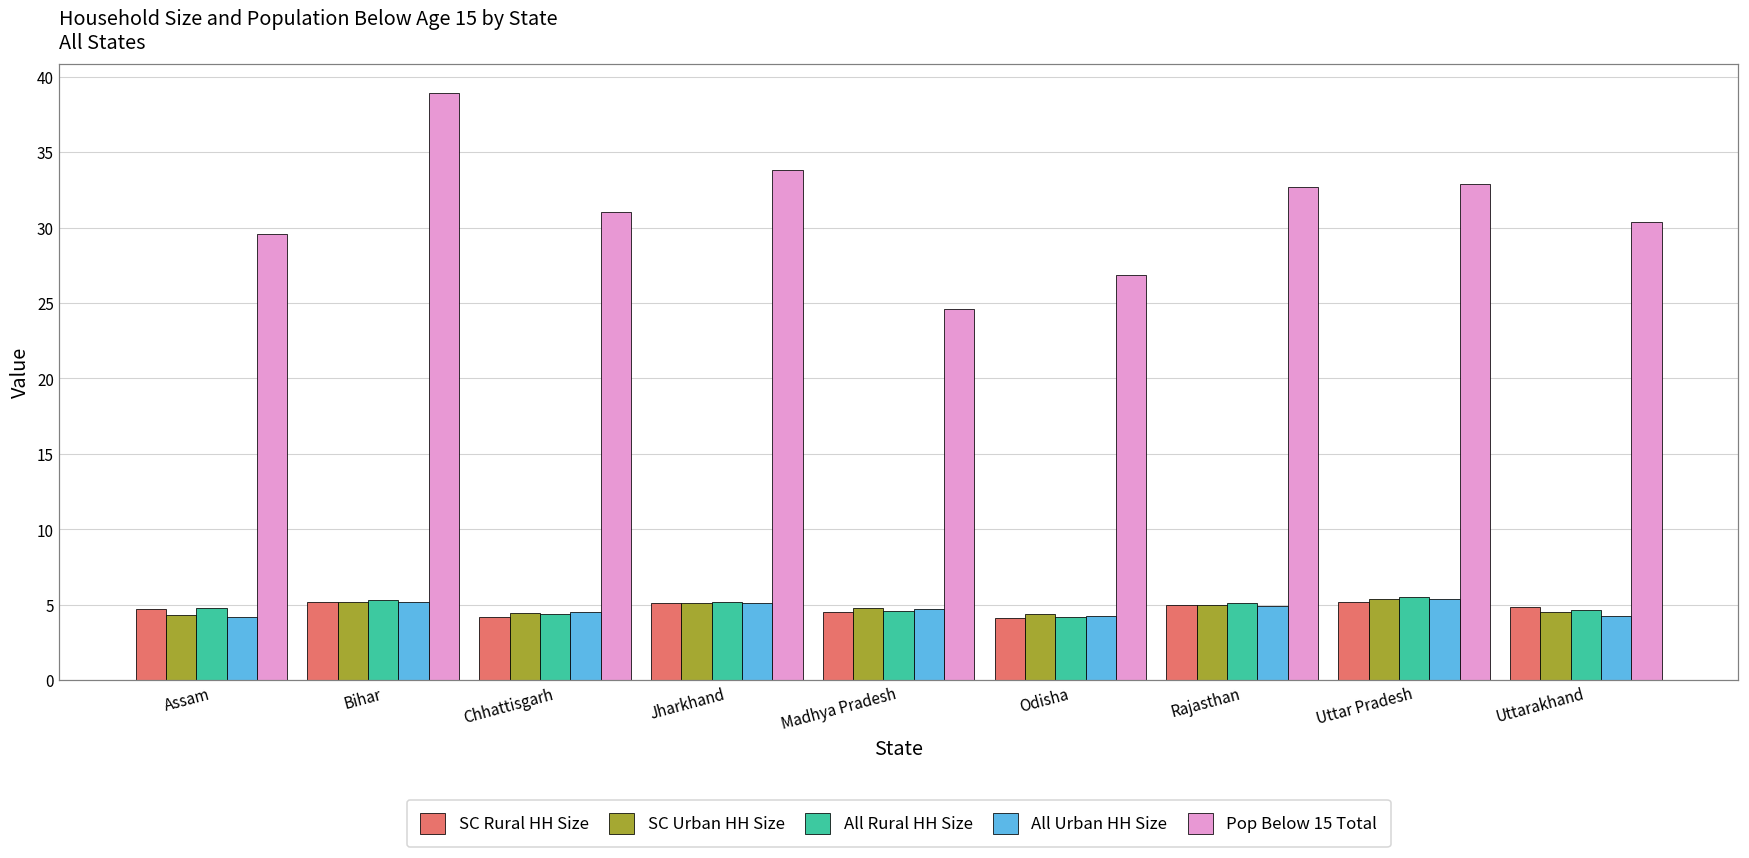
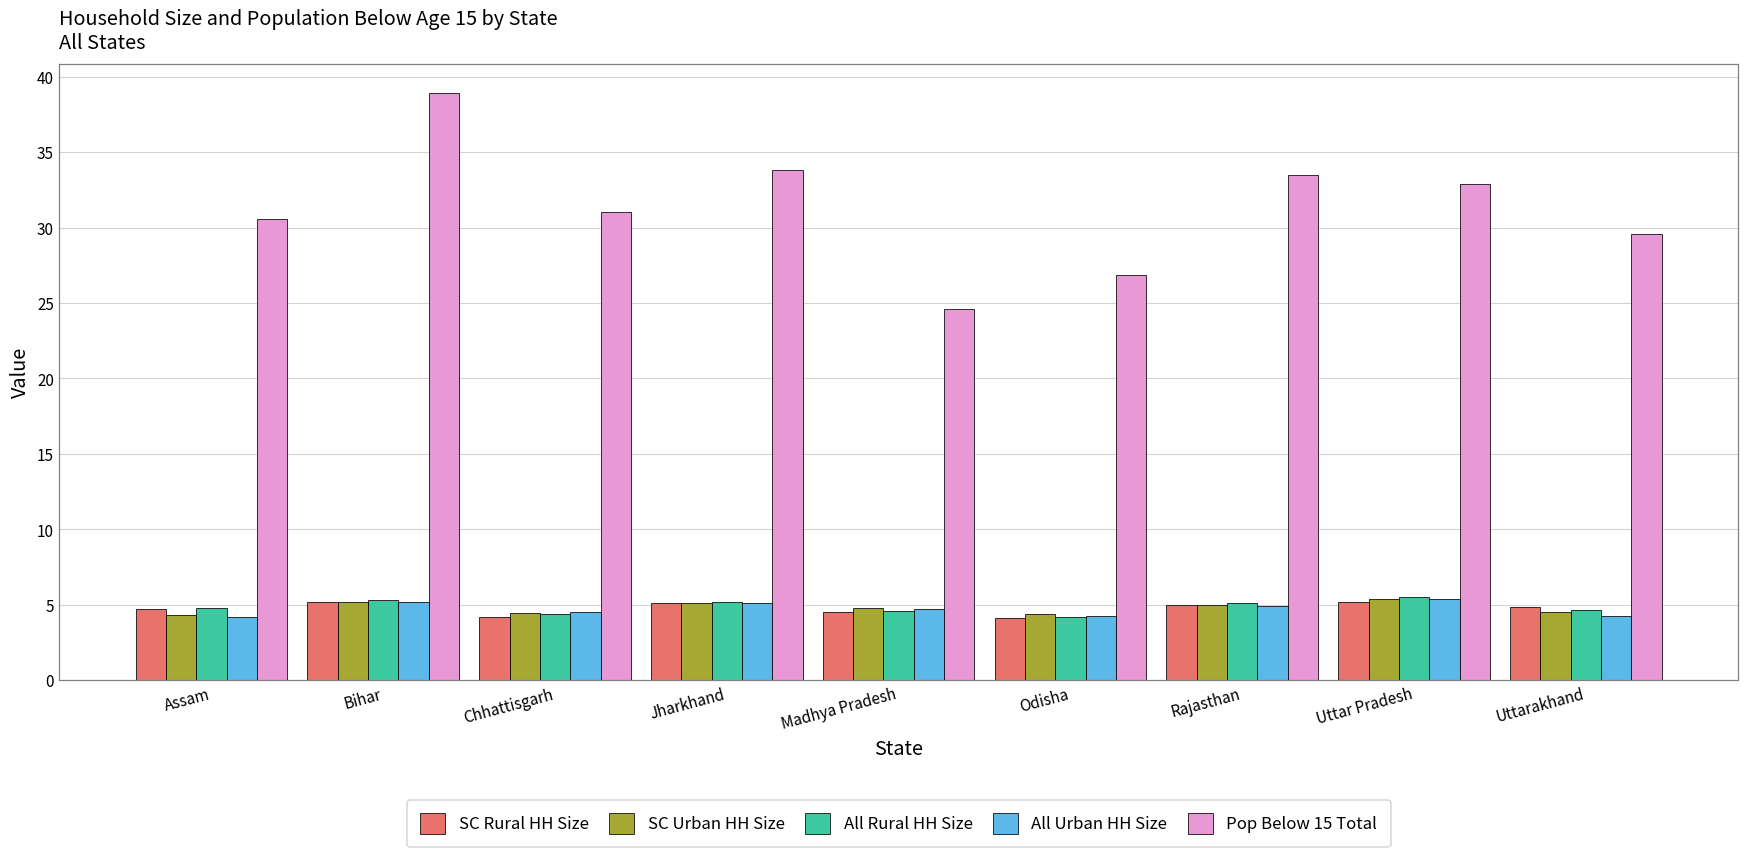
  {
    "SC Rural HH Size": {
      "Assam": 4.7,
      "Bihar": 5.2,
      "Chhattisgarh": 4.2,
      "Jharkhand": 5.1,
      "Madhya Pradesh": 4.5,
      "Odisha": 4.1,
      "Rajasthan": 5.0,
      "Uttar Pradesh": 5.2,
      "Uttarakhand": 4.9
    },
    "SC Urban HH Size": {
      "Assam": 4.3,
      "Bihar": 5.2,
      "Chhattisgarh": 4.5,
      "Jharkhand": 5.1,
      "Madhya Pradesh": 4.8,
      "Odisha": 4.4,
      "Rajasthan": 5.0,
      "Uttar Pradesh": 5.4,
      "Uttarakhand": 4.5
    },
    "All Rural HH Size": {
      "Assam": 4.8,
      "Bihar": 5.3,
      "Chhattisgarh": 4.4,
      "Jharkhand": 5.2,
      "Madhya Pradesh": 4.6,
      "Odisha": 4.2,
      "Rajasthan": 5.1,
      "Uttar Pradesh": 5.5,
      "Uttarakhand": 4.7
    },
    "All Urban HH Size": {
      "Assam": 4.2,
      "Bihar": 5.2,
      "Chhattisgarh": 4.5,
      "Jharkhand": 5.1,
      "Madhya Pradesh": 4.7,
      "Odisha": 4.3,
      "Rajasthan": 4.9,
      "Uttar Pradesh": 5.4,
      "Uttarakhand": 4.3
    },
    "Pop Below 15 Total": {
-     "Assam": 29.6,
+     "Assam": 30.6,
      "Bihar": 38.9,
      "Chhattisgarh": 31.0,
      "Jharkhand": 33.8,
      "Madhya Pradesh": 24.6,
      "Odisha": 26.8,
-     "Rajasthan": 32.7,
+     "Rajasthan": 33.5,
      "Uttar Pradesh": 32.9,
-     "Uttarakhand": 30.4
+     "Uttarakhand": 29.6
    }
  }
